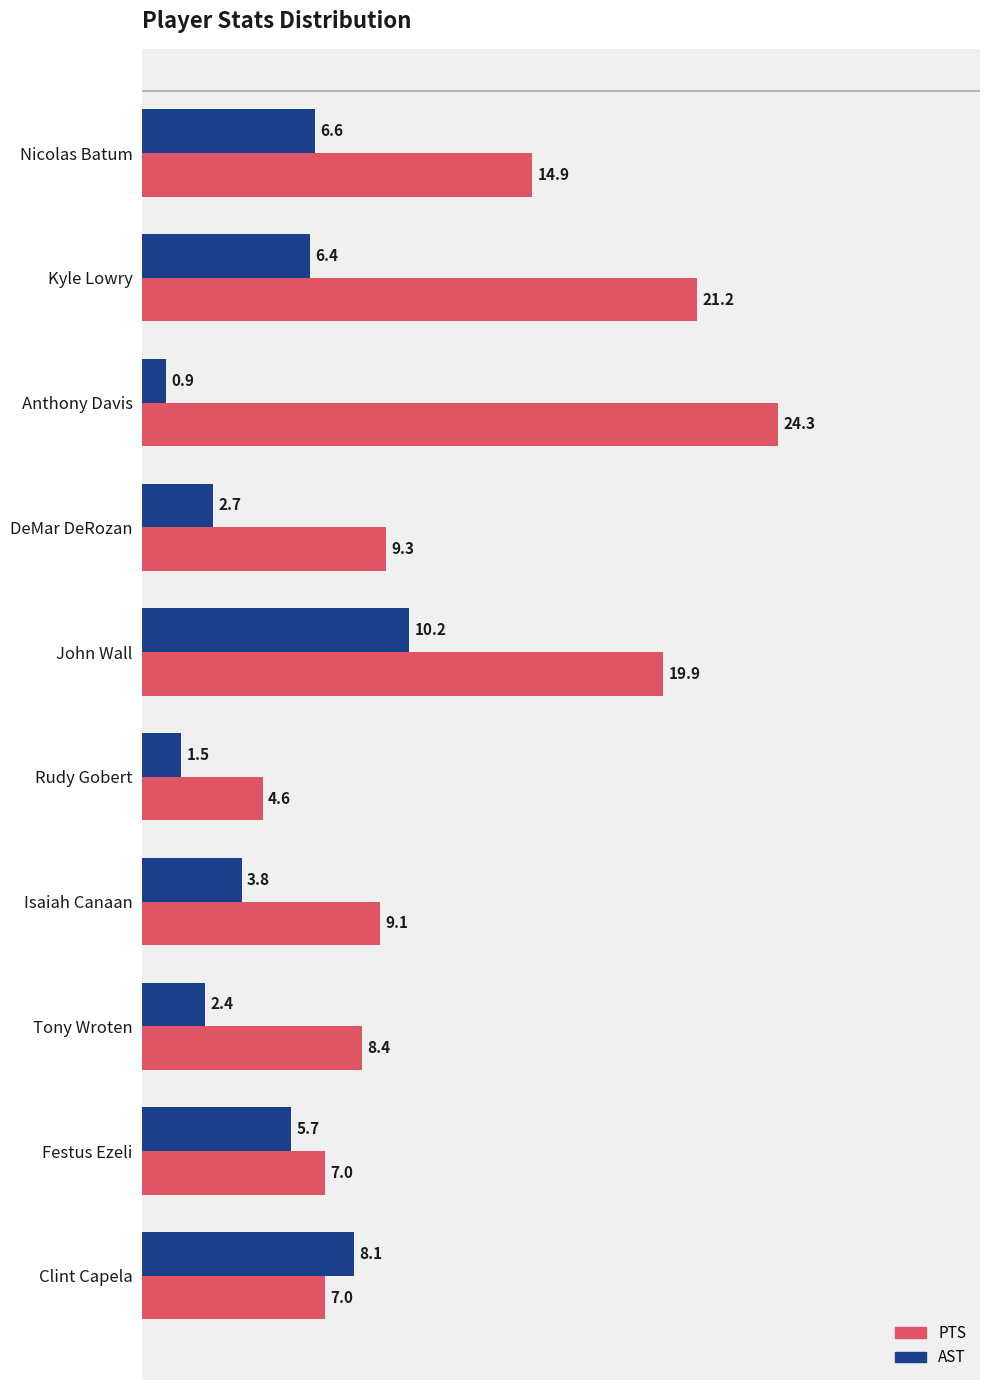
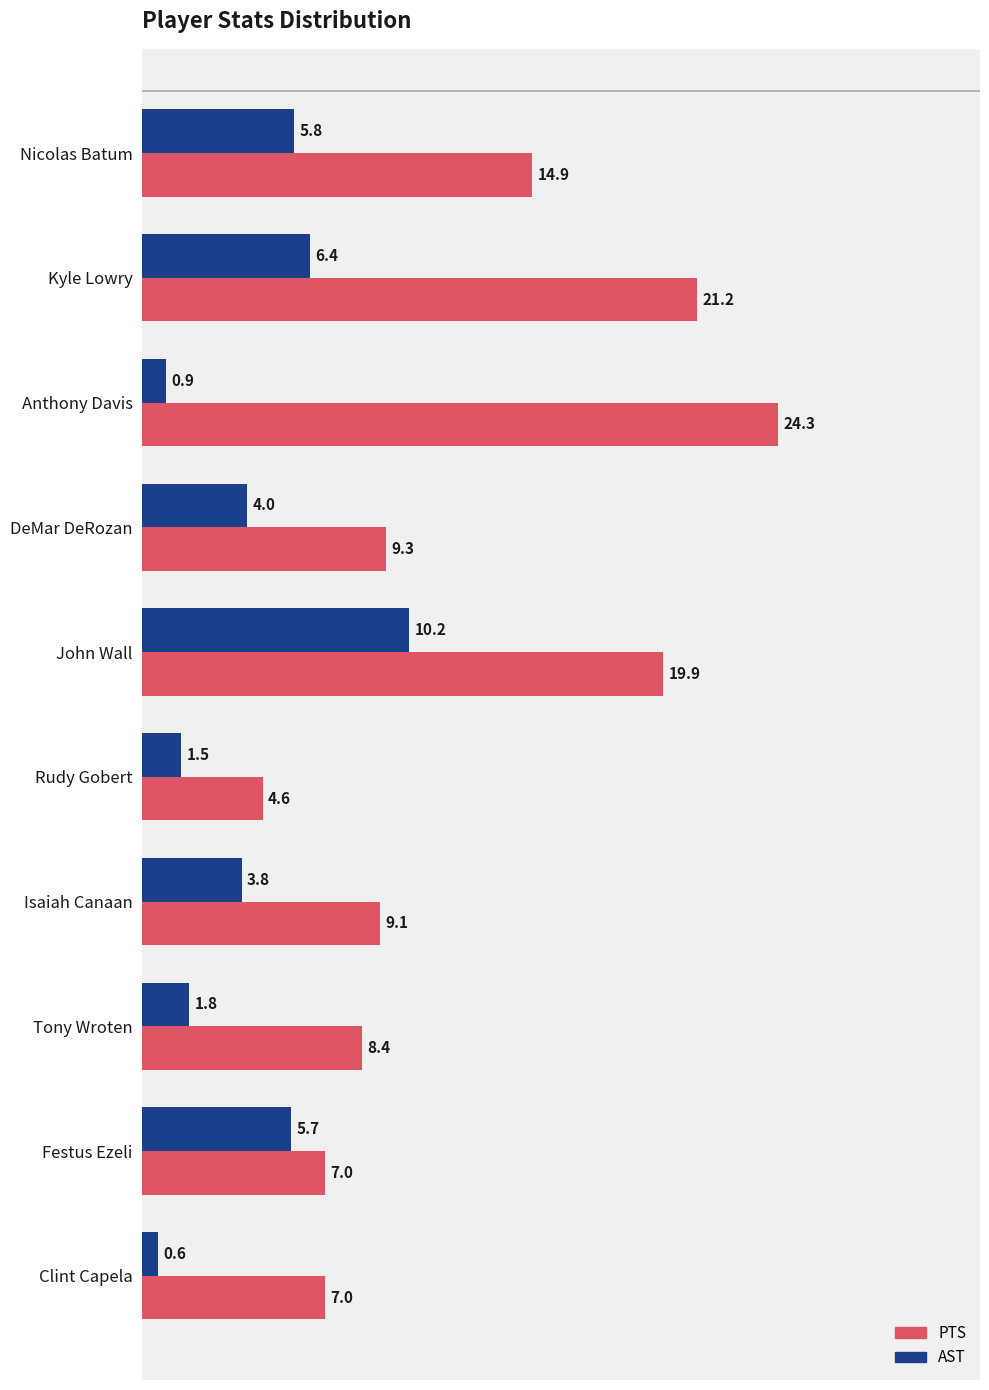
  {
    "PTS": {
      "Nicolas Batum": 14.9,
      "Kyle Lowry": 21.2,
      "Anthony Davis": 24.3,
      "DeMar DeRozan": 9.3,
      "John Wall": 19.9,
      "Rudy Gobert": 4.6,
      "Isaiah Canaan": 9.1,
      "Tony Wroten": 8.4,
      "Festus Ezeli": 7.0,
      "Clint Capela": 7.0
    },
    "AST": {
-     "Nicolas Batum": 6.6,
+     "Nicolas Batum": 5.8,
      "Kyle Lowry": 6.4,
      "Anthony Davis": 0.9,
-     "DeMar DeRozan": 2.7,
+     "DeMar DeRozan": 4.0,
      "John Wall": 10.2,
      "Rudy Gobert": 1.5,
      "Isaiah Canaan": 3.8,
-     "Tony Wroten": 2.4,
+     "Tony Wroten": 1.8,
      "Festus Ezeli": 5.7,
-     "Clint Capela": 8.1
+     "Clint Capela": 0.6
    }
  }
